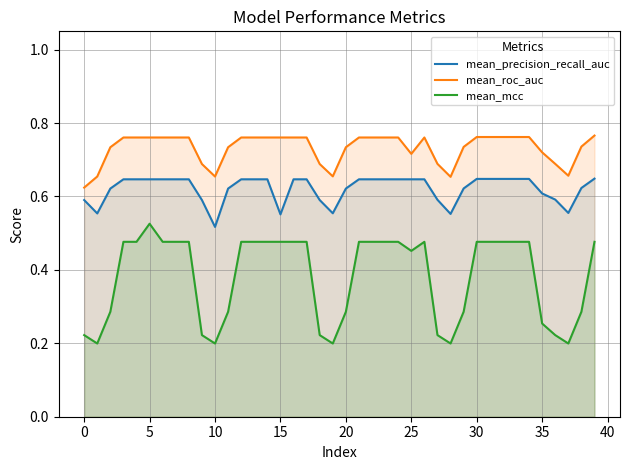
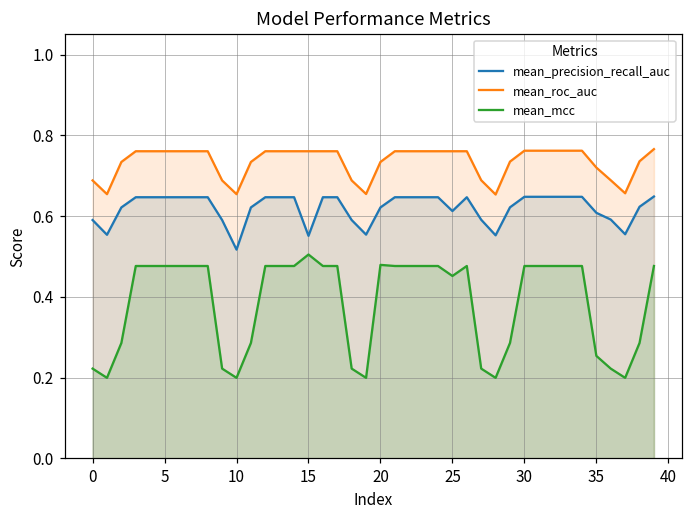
  {
    "mean_precision_recall_auc": {
      "0": 0.59,
      "5": 0.65,
      "10": 0.52,
      "15": 0.55,
      "20": 0.62,
-     "25": 0.65,
+     "25": 0.61,
      "30": 0.65,
      "35": 0.61
    },
    "mean_roc_auc": {
-     "0": 0.62,
+     "0": 0.69,
      "5": 0.76,
      "10": 0.65,
      "15": 0.76,
      "20": 0.73,
-     "25": 0.72,
+     "25": 0.76,
      "30": 0.76,
      "35": 0.72
    },
    "mean_mcc": {
      "0": 0.22,
-     "5": 0.53,
+     "5": 0.48,
      "10": 0.20,
-     "15": 0.48,
-     "20": 0.29,
+     "15": 0.50,
+     "20": 0.48,
      "25": 0.45,
      "30": 0.48,
      "35": 0.25
    }
  }
